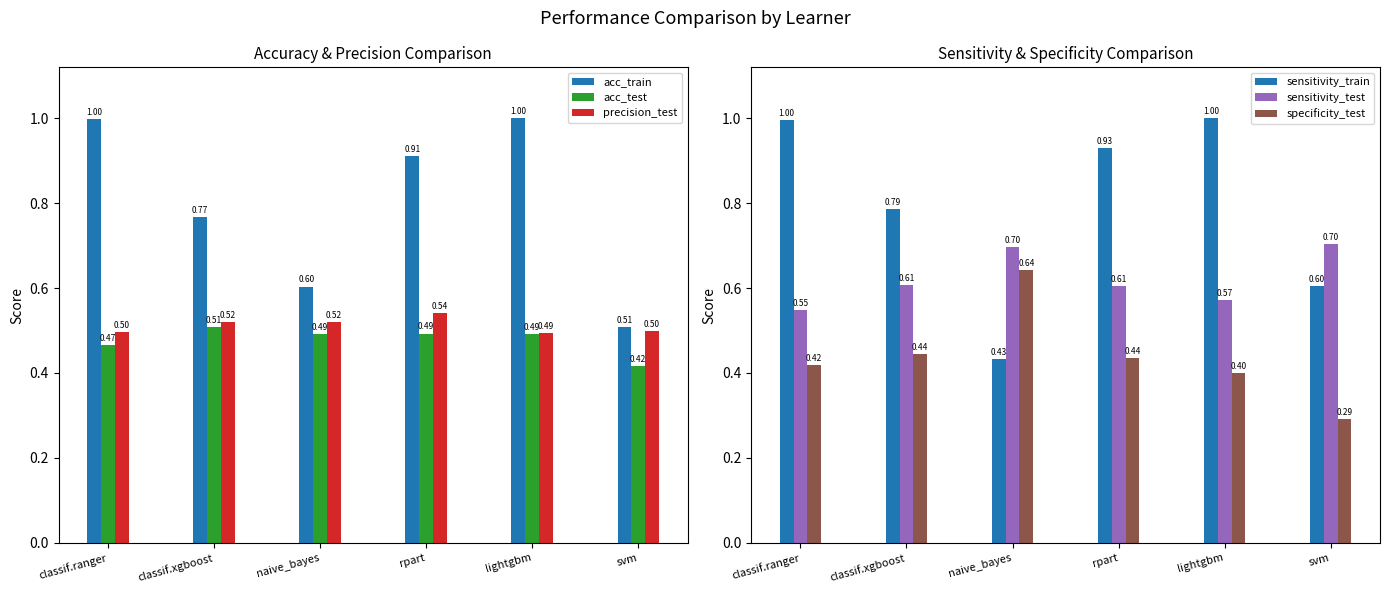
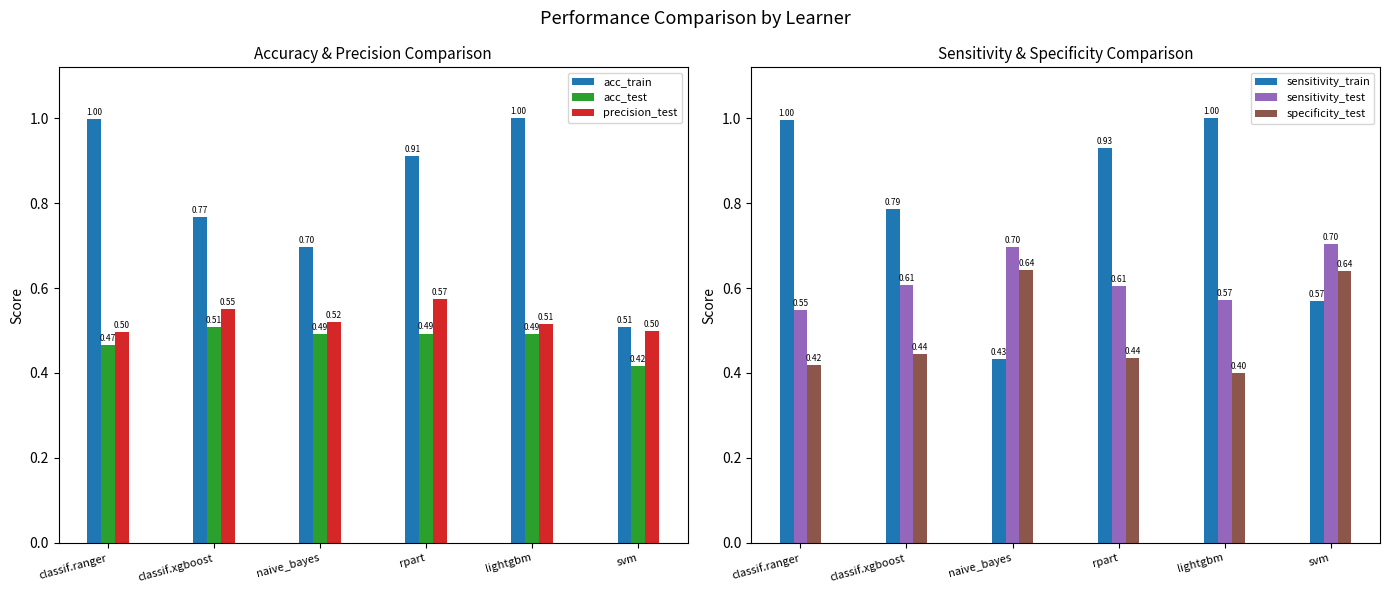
  {
    "Accuracy & Precision Comparison": {
      "acc_train": {
        "classif.ranger": 1.00,
        "classif.xgboost": 0.77,
-       "naive_bayes": 0.60,
+       "naive_bayes": 0.70,
        "rpart": 0.91,
        "lightgbm": 1.00,
        "svm": 0.51
      },
      "acc_test": {
        "classif.ranger": 0.47,
        "classif.xgboost": 0.51,
        "naive_bayes": 0.49,
        "rpart": 0.49,
        "lightgbm": 0.49,
        "svm": 0.42
      },
      "precision_test": {
        "classif.ranger": 0.50,
-       "classif.xgboost": 0.52,
+       "classif.xgboost": 0.55,
        "naive_bayes": 0.52,
-       "rpart": 0.54,
-       "lightgbm": 0.49,
+       "rpart": 0.57,
+       "lightgbm": 0.51,
        "svm": 0.50
      }
    },
    "Sensitivity & Specificity Comparison": {
      "sensitivity_train": {
        "classif.ranger": 1.00,
        "classif.xgboost": 0.79,
        "naive_bayes": 0.43,
        "rpart": 0.93,
        "lightgbm": 1.00,
-       "svm": 0.60
+       "svm": 0.57
      },
      "sensitivity_test": {
        "classif.ranger": 0.55,
        "classif.xgboost": 0.61,
        "naive_bayes": 0.70,
        "rpart": 0.61,
        "lightgbm": 0.57,
        "svm": 0.70
      },
      "specificity_test": {
        "classif.ranger": 0.42,
        "classif.xgboost": 0.44,
        "naive_bayes": 0.64,
        "rpart": 0.44,
        "lightgbm": 0.40,
-       "svm": 0.29
+       "svm": 0.64
      }
    }
  }
